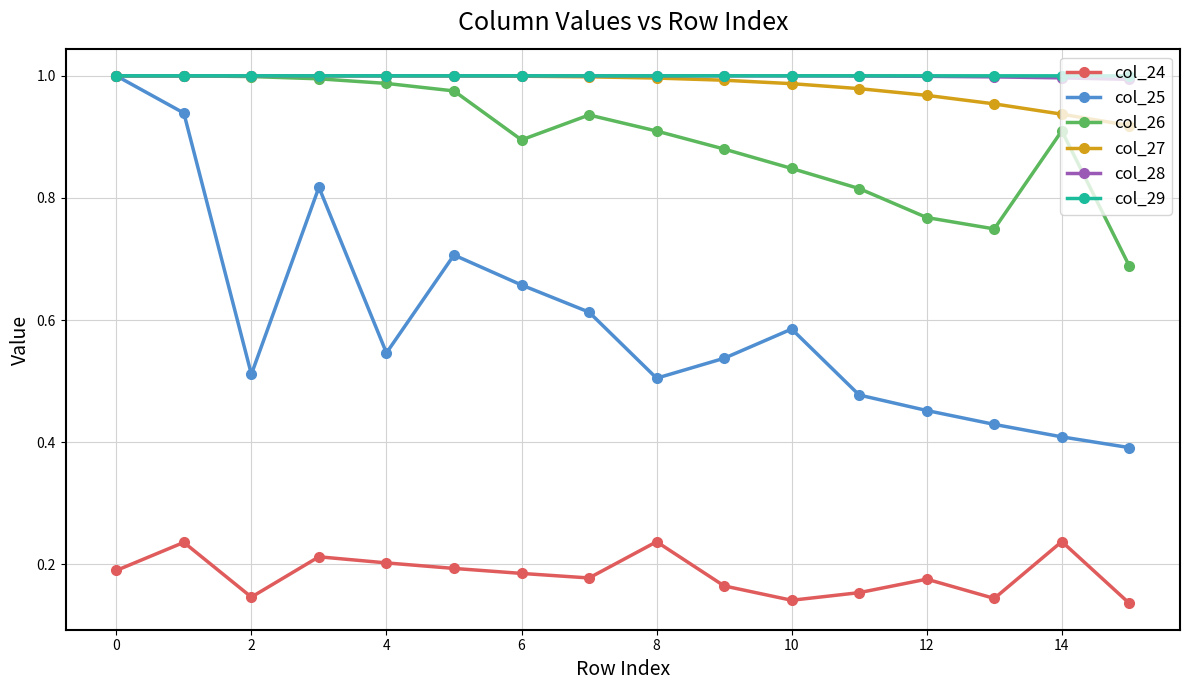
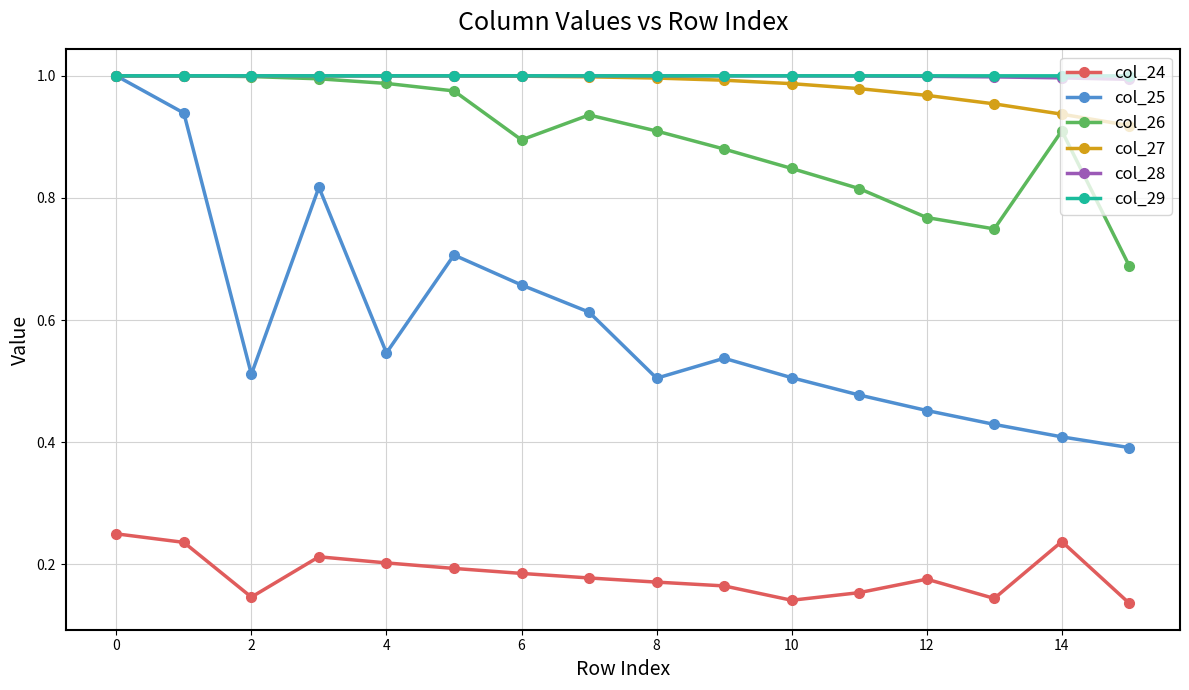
  {
    "col_24": {
-     "0": 0.19,
+     "0": 0.25,
      "2": 0.15,
      "4": 0.20,
      "6": 0.19,
-     "8": 0.24,
+     "8": 0.17,
      "10": 0.14,
      "12": 0.18,
      "14": 0.24
    },
    "col_25": {
      "2": 0.51,
      "4": 0.55,
      "6": 0.66,
      "8": 0.50,
-     "10": 0.59,
+     "10": 0.51,
      "12": 0.45,
      "14": 0.41
    },
    "col_26": {
      "4": 0.99,
      "6": 0.90,
      "8": 0.91,
      "10": 0.85,
      "12": 0.77
    },
    "col_27": {
      "10": 0.99,
      "12": 0.97
    }
  }
